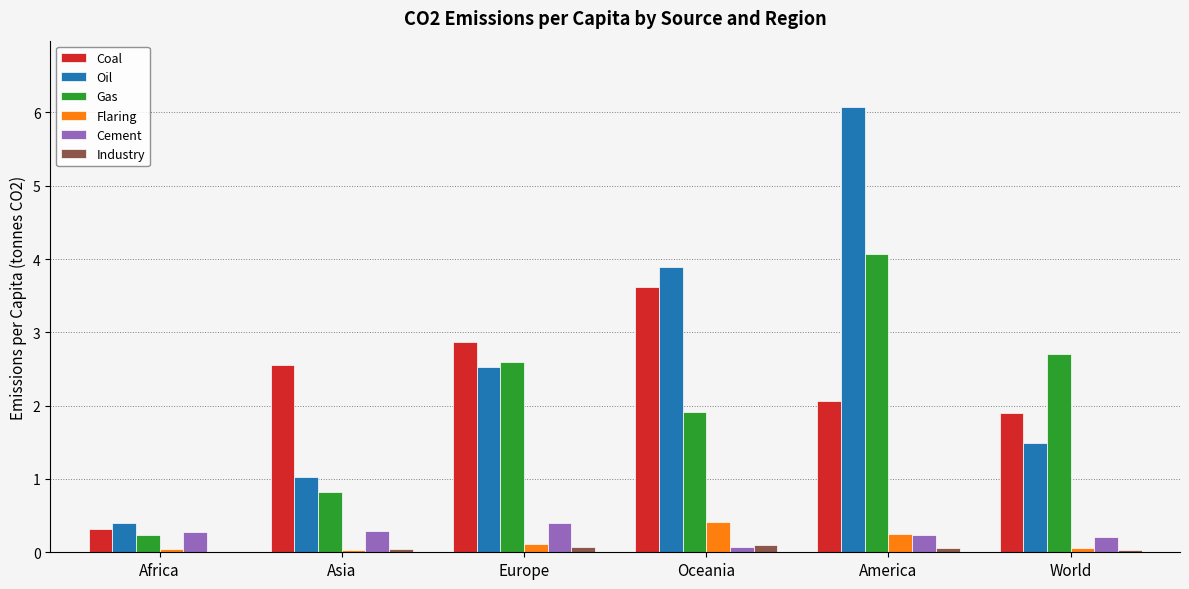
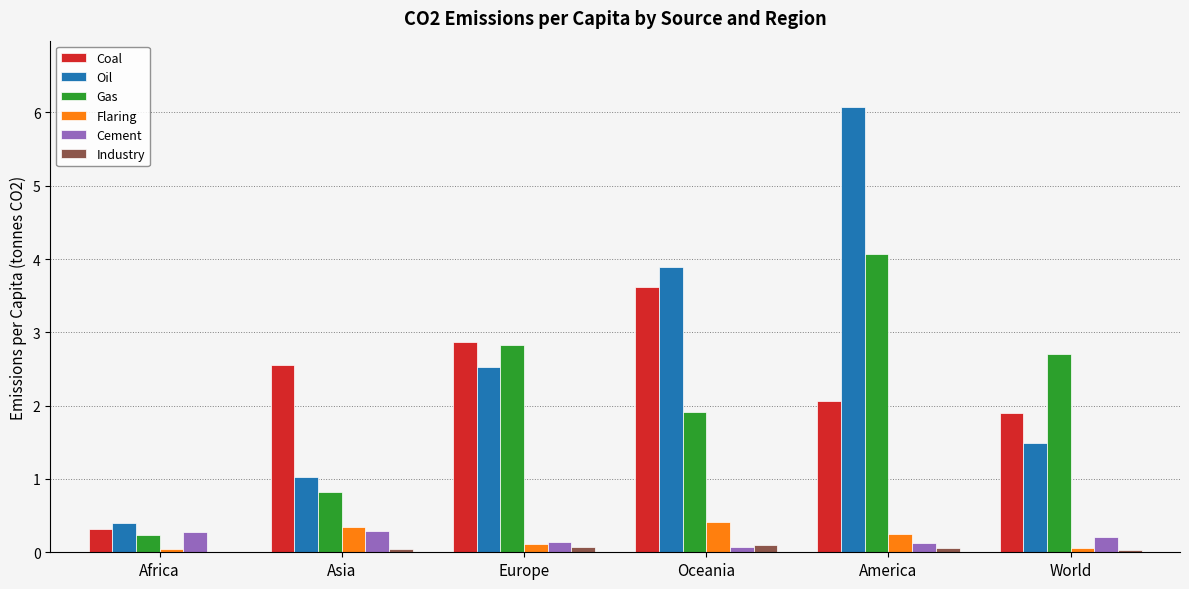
  {
    "Coal": {
      "Africa": 0.3,
      "Asia": 2.5,
      "Europe": 2.9,
      "Oceania": 3.6,
      "America": 2.1,
      "World": 1.9
    },
    "Oil": {
      "Africa": 0.4,
      "Asia": 1.0,
      "Europe": 2.5,
      "Oceania": 3.9,
      "America": 6.1,
      "World": 1.5
    },
    "Gas": {
      "Africa": 0.2,
      "Asia": 0.8,
-     "Europe": 2.6,
+     "Europe": 2.8,
      "Oceania": 1.9,
      "America": 4.1,
      "World": 2.7
    },
    "Flaring": {
      "Africa": 0.0,
-     "Asia": 0.0,
+     "Asia": 0.3,
      "Europe": 0.1,
      "Oceania": 0.4,
      "America": 0.3,
      "World": 0.1
    },
    "Cement": {
      "Africa": 0.3,
      "Asia": 0.3,
-     "Europe": 0.4,
+     "Europe": 0.1,
      "Oceania": 0.1,
-     "America": 0.2,
+     "America": 0.1,
      "World": 0.2
    },
    "Industry": {
      "Africa": 0.0,
      "Asia": 0.0,
      "Europe": 0.1,
      "Oceania": 0.1,
      "America": 0.1,
      "World": 0.0
    }
  }
